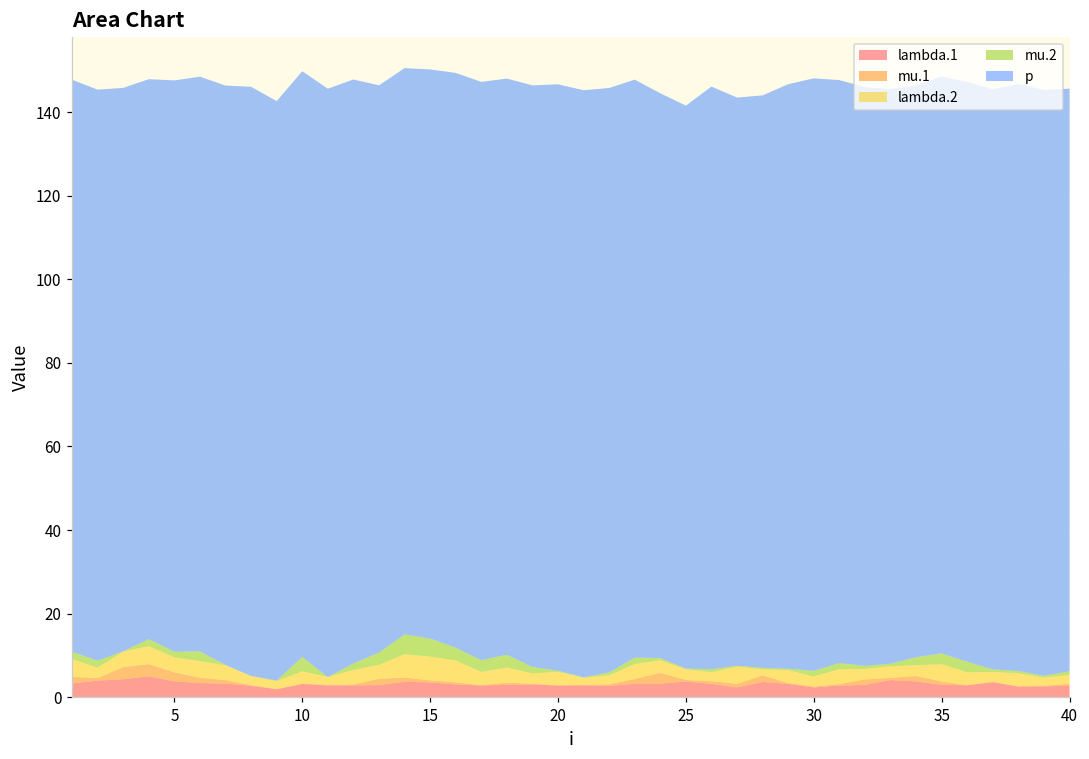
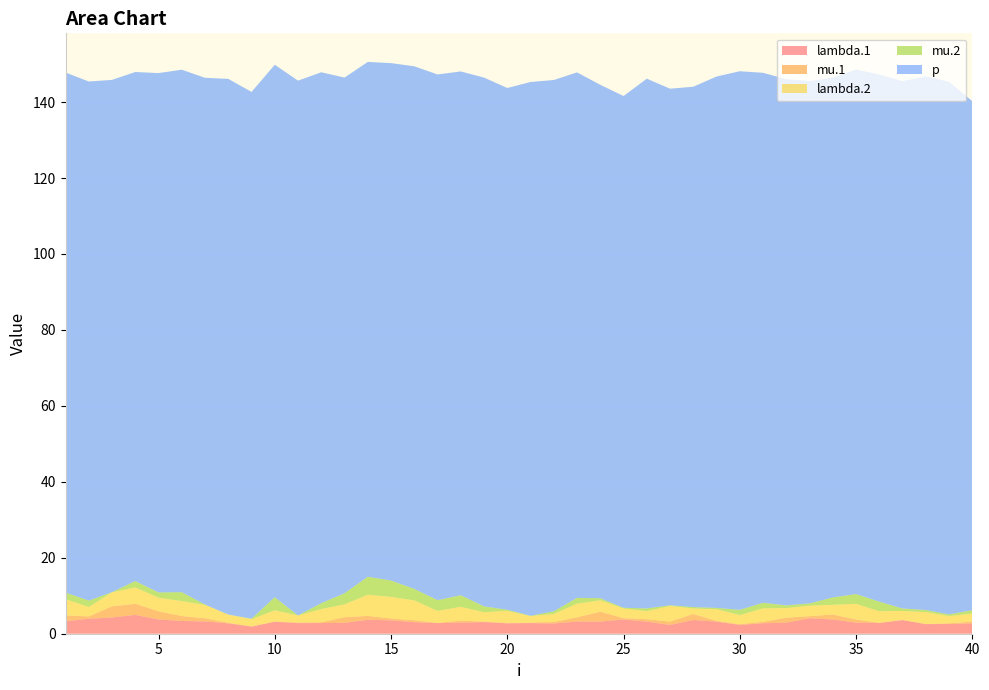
  {
    "lambda.1": {
      "5": 4,
      "35": 3
    },
    "mu.2": {
      "5": 1,
      "10": 3,
      "15": 4,
      "30": 1,
      "35": 3,
      "40": 1
    },
    "p": {
      "5": 137,
      "10": 140,
      "15": 136,
-     "20": 140,
+     "20": 137,
      "25": 135,
      "30": 142,
-     "40": 139
+     "40": 134
    }
  }
